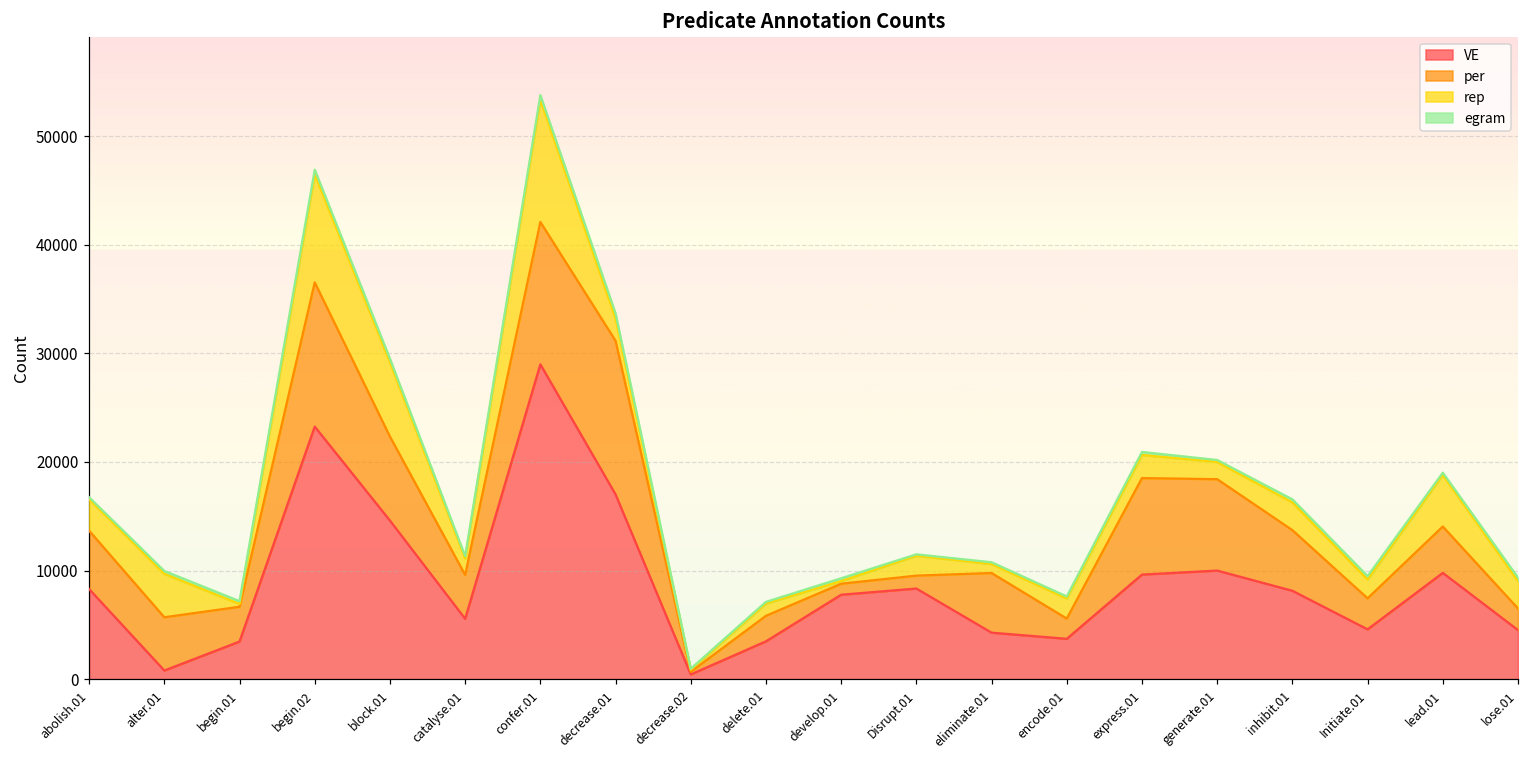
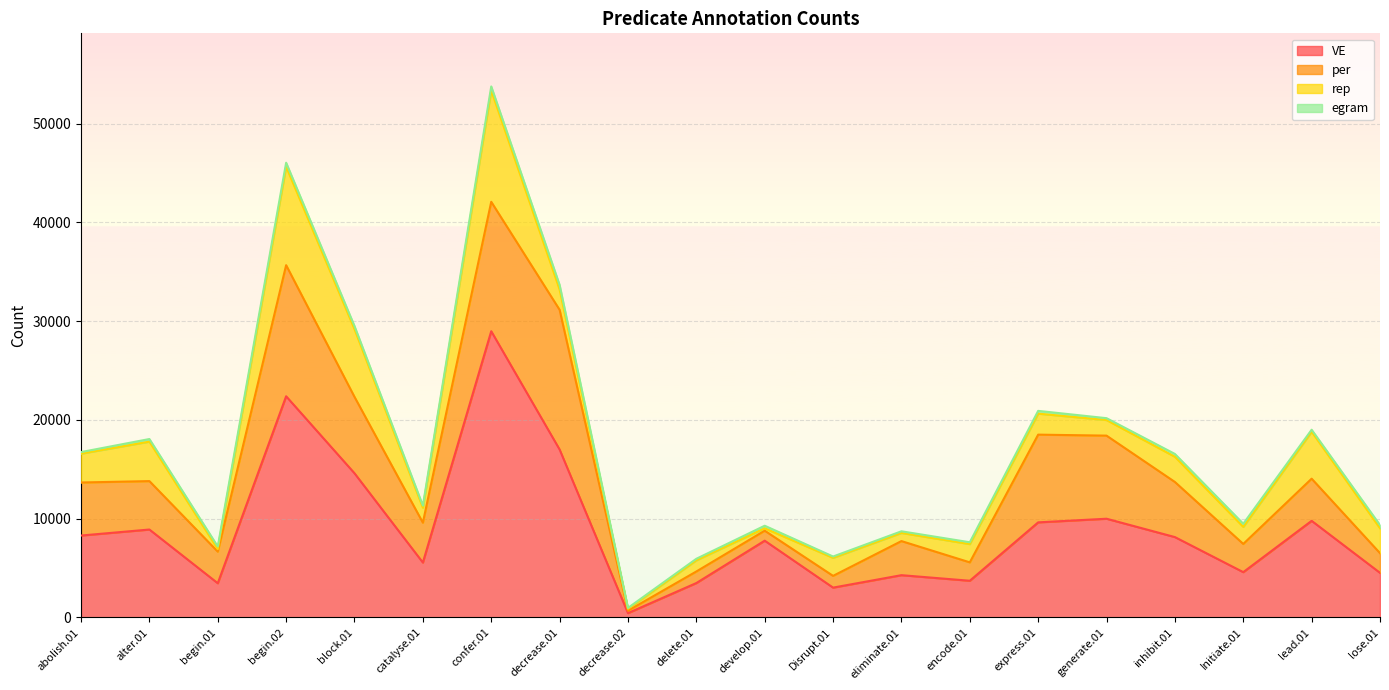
  {
    "VE": {
      "abolish.01": 8000,
-     "alter.01": 1000,
+     "alter.01": 9000,
      "begin.01": 3000,
-     "begin.02": 23000,
+     "begin.02": 22000,
      "block.01": 15000,
      "catalyse.01": 6000,
      "confer.01": 29000,
      "decrease.01": 17000,
      "delete.01": 3000,
      "develop.01": 8000,
-     "Disrupt.01": 8000,
+     "Disrupt.01": 3000,
      "eliminate.01": 4000,
      "encode.01": 4000,
      "express.01": 10000,
      "generate.01": 10000,
      "inhibit.01": 8000,
      "Initiate.01": 5000,
      "lead.01": 10000,
      "lose.01": 5000
    },
    "per": {
      "abolish.01": 5000,
      "alter.01": 5000,
      "begin.02": 13000,
      "block.01": 8000,
      "catalyse.01": 4000,
      "confer.01": 13000,
      "decrease.01": 14000,
-     "delete.01": 2000,
+     "delete.01": 1000,
      "Disrupt.01": 1000,
-     "eliminate.01": 5000,
+     "eliminate.01": 3000,
      "encode.01": 2000,
      "express.01": 9000,
      "generate.01": 8000,
      "inhibit.01": 6000,
      "Initiate.01": 3000,
      "lead.01": 4000,
      "lose.01": 2000
    },
    "rep": {
      "alter.01": 4000,
      "begin.02": 10000,
      "block.01": 7000,
      "confer.01": 11000,
      "decrease.01": 2000,
      "express.01": 2000,
      "inhibit.01": 3000,
      "Initiate.01": 2000,
      "lose.01": 3000
    },
    "egram": {
      "alter.01": 0,
      "begin.01": 0,
      "begin.02": 0,
      "block.01": 0,
      "confer.01": 0,
      "decrease.01": 0,
      "develop.01": 0,
      "express.01": 0,
      "inhibit.01": 0,
      "Initiate.01": 0,
      "lose.01": 0
    }
  }
